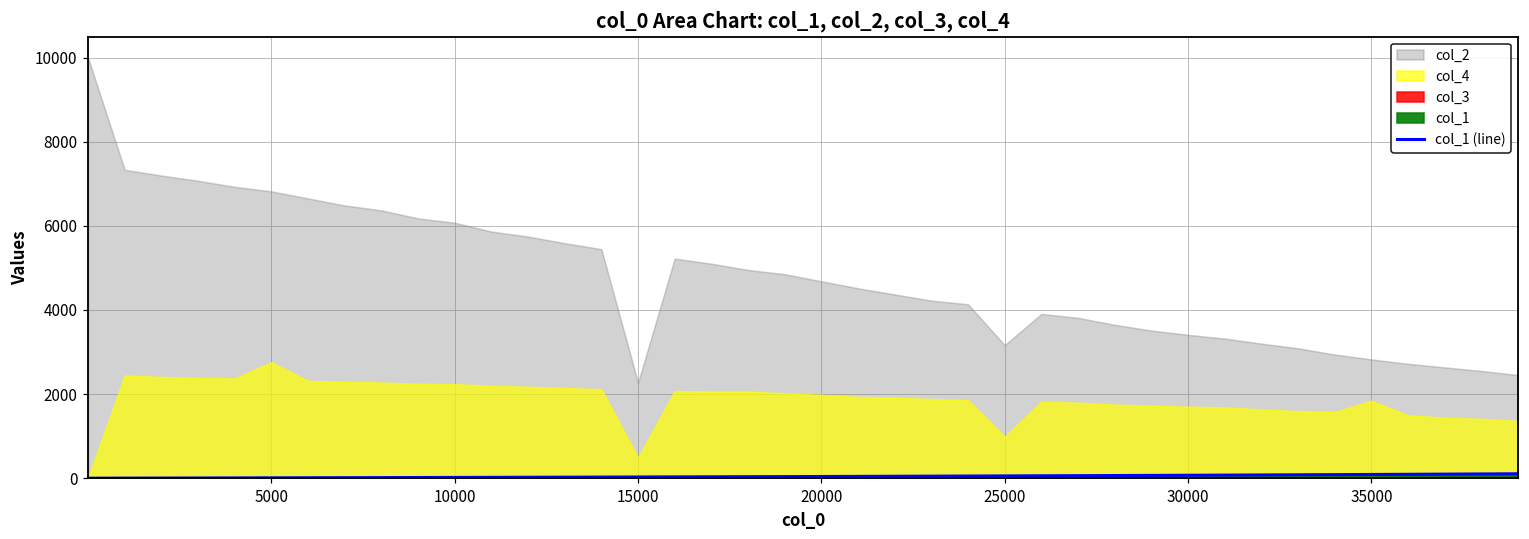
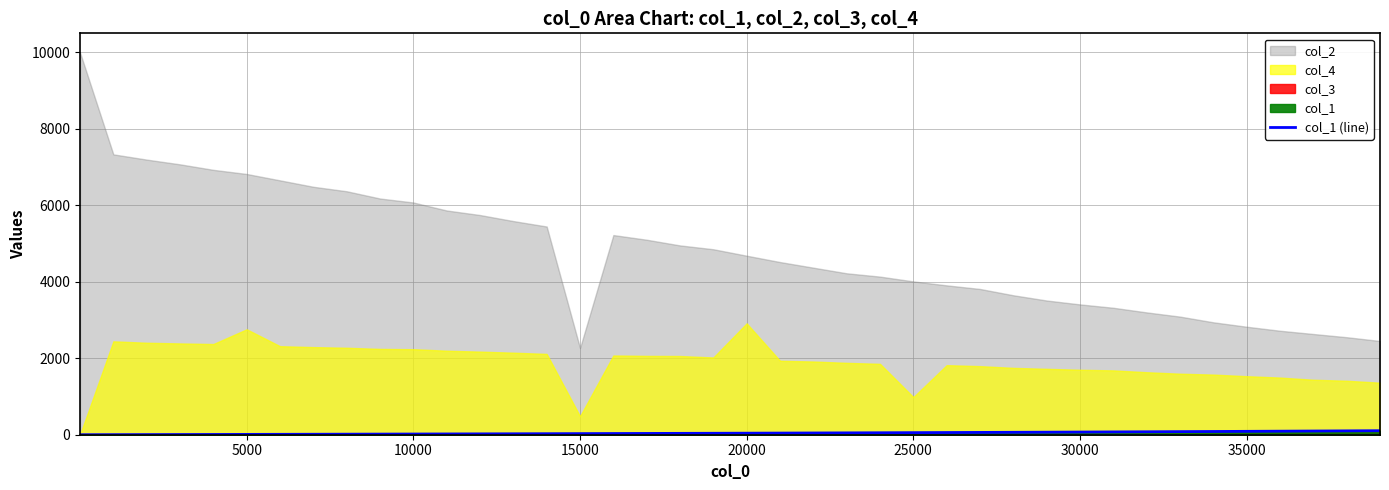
  {
    "col_2": {
      "5000": 6800,
      "10000": 6100,
      "15000": 2300,
      "20000": 4700,
-     "25000": 3200,
+     "25000": 4000,
      "30000": 3400,
      "35000": 2800
    },
    "col_4": {
      "5000": 2800,
      "10000": 2200,
      "15000": 500,
-     "20000": 2000,
+     "20000": 2900,
      "25000": 1000,
      "30000": 1700,
-     "35000": 1800
+     "35000": 1500
    }
  }
